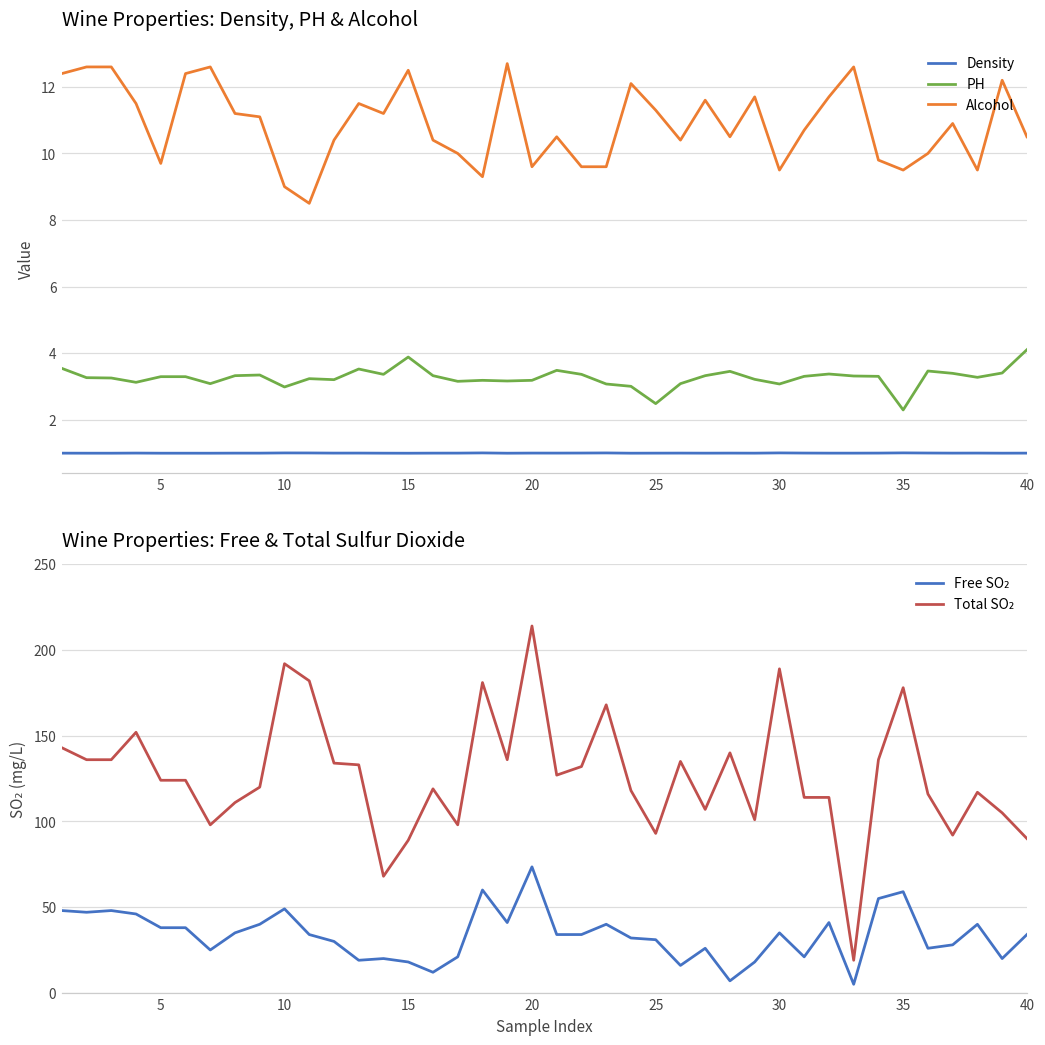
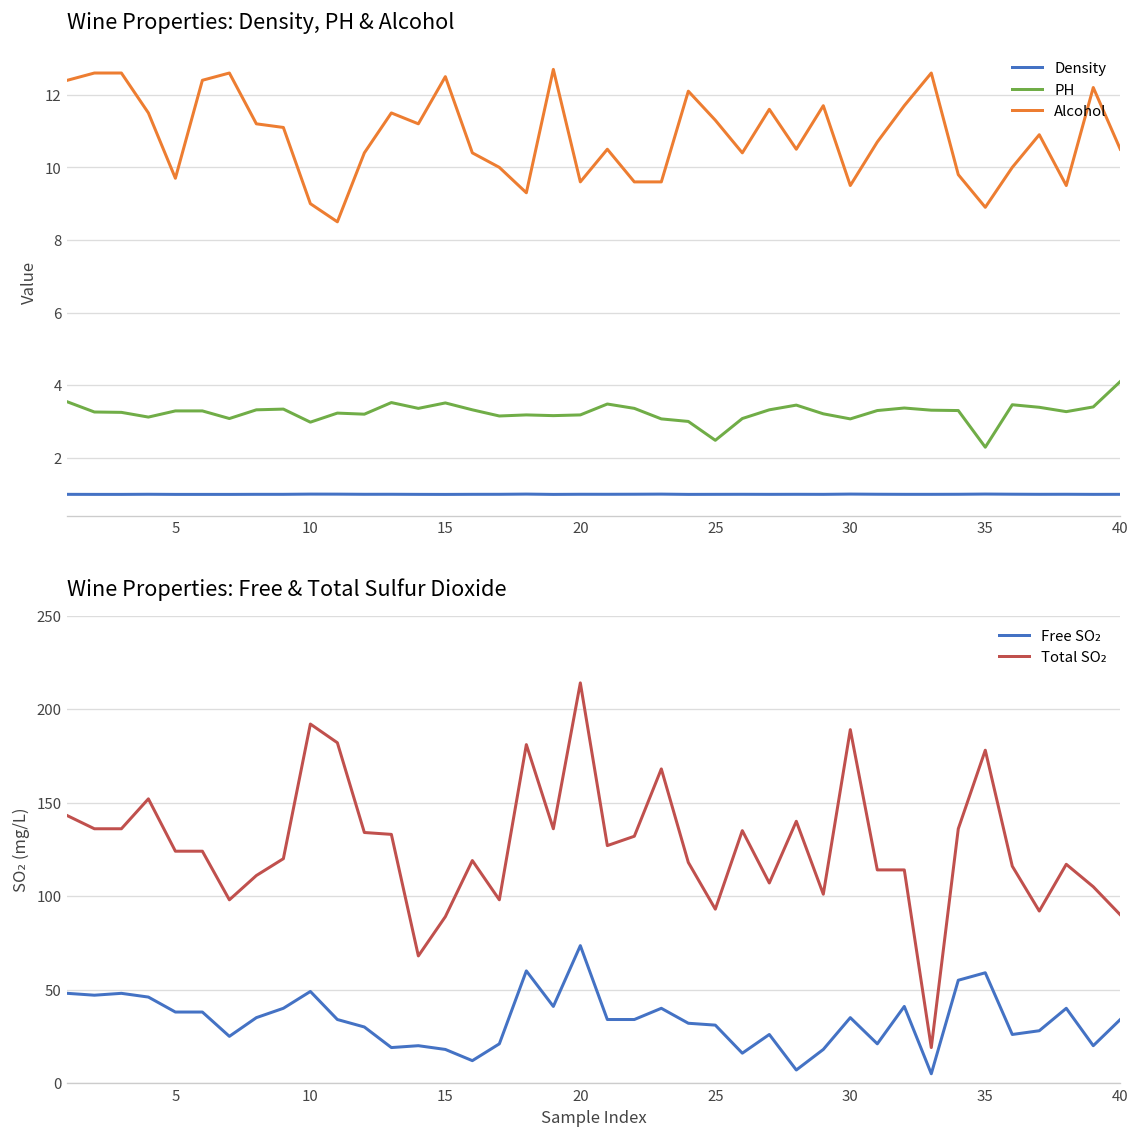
  {
    "Wine Properties: Density, PH & Alcohol": {
      "Density": {
        "5": 1.0,
        "10": 1.0,
        "15": 1.0,
        "20": 1.0,
        "25": 1.0,
        "30": 1.0,
        "35": 1.0,
        "40": 1.0
      },
      "PH": {
        "5": 3.3,
        "10": 3.0,
-       "15": 3.9,
+       "15": 3.5,
        "20": 3.2,
        "25": 2.5,
        "30": 3.1,
        "35": 2.3,
        "40": 4.1
      },
      "Alcohol": {
        "5": 9.7,
        "10": 9.0,
        "15": 12.5,
        "20": 9.6,
        "25": 11.3,
        "30": 9.5,
-       "35": 9.5,
+       "35": 8.9,
        "40": 10.5
      }
    }
  }
